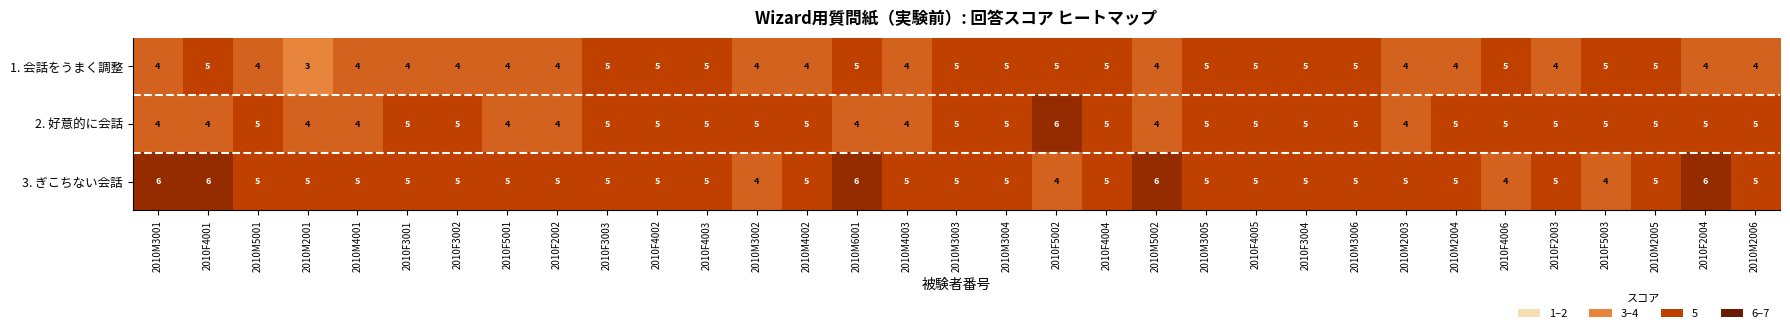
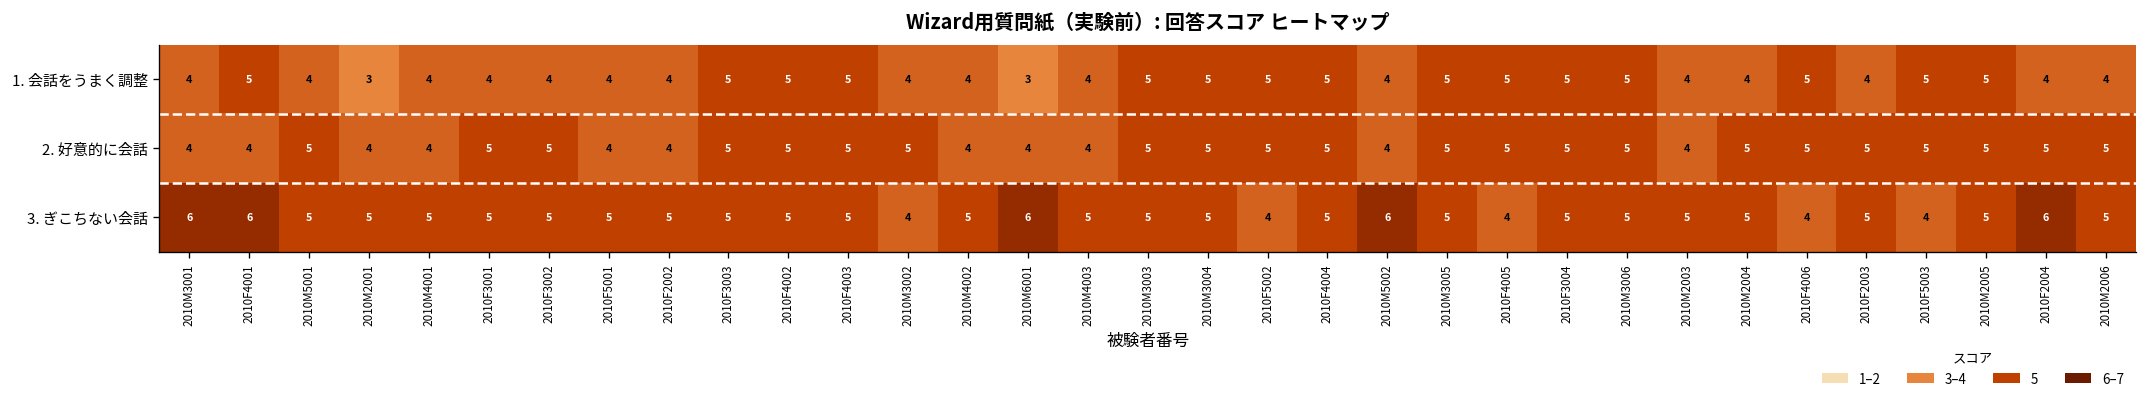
  {
    "1. 会話をうまく調整": {
      "2010M3001": 4,
      "2010F4001": 5,
      "2010M5001": 4,
      "2010M2001": 3,
      "2010M4001": 4,
      "2010F3001": 4,
      "2010F3002": 4,
      "2010F5001": 4,
      "2010F2002": 4,
      "2010F3003": 5,
      "2010F4002": 5,
      "2010F4003": 5,
      "2010M3002": 4,
      "2010M4002": 4,
-     "2010M6001": 5,
+     "2010M6001": 3,
      "2010M4003": 4,
      "2010M3003": 5,
      "2010M3004": 5,
      "2010F5002": 5,
      "2010F4004": 5,
      "2010M5002": 4,
      "2010M3005": 5,
      "2010F4005": 5,
      "2010F3004": 5,
      "2010M3006": 5,
      "2010M2003": 4,
      "2010M2004": 4,
      "2010F4006": 5,
      "2010F2003": 4,
      "2010F5003": 5,
      "2010M2005": 5,
      "2010F2004": 4,
      "2010M2006": 4
    },
    "2. 好意的に会話": {
      "2010M3001": 4,
      "2010F4001": 4,
      "2010M5001": 5,
      "2010M2001": 4,
      "2010M4001": 4,
      "2010F3001": 5,
      "2010F3002": 5,
      "2010F5001": 4,
      "2010F2002": 4,
      "2010F3003": 5,
      "2010F4002": 5,
      "2010F4003": 5,
      "2010M3002": 5,
-     "2010M4002": 5,
+     "2010M4002": 4,
      "2010M6001": 4,
      "2010M4003": 4,
      "2010M3003": 5,
      "2010M3004": 5,
-     "2010F5002": 6,
+     "2010F5002": 5,
      "2010F4004": 5,
      "2010M5002": 4,
      "2010M3005": 5,
      "2010F4005": 5,
      "2010F3004": 5,
      "2010M3006": 5,
      "2010M2003": 4,
      "2010M2004": 5,
      "2010F4006": 5,
      "2010F2003": 5,
      "2010F5003": 5,
      "2010M2005": 5,
      "2010F2004": 5,
      "2010M2006": 5
    },
    "3. ぎこちない会話": {
      "2010M3001": 6,
      "2010F4001": 6,
      "2010M5001": 5,
      "2010M2001": 5,
      "2010M4001": 5,
      "2010F3001": 5,
      "2010F3002": 5,
      "2010F5001": 5,
      "2010F2002": 5,
      "2010F3003": 5,
      "2010F4002": 5,
      "2010F4003": 5,
      "2010M3002": 4,
      "2010M4002": 5,
      "2010M6001": 6,
      "2010M4003": 5,
      "2010M3003": 5,
      "2010M3004": 5,
      "2010F5002": 4,
      "2010F4004": 5,
      "2010M5002": 6,
      "2010M3005": 5,
-     "2010F4005": 5,
+     "2010F4005": 4,
      "2010F3004": 5,
      "2010M3006": 5,
      "2010M2003": 5,
      "2010M2004": 5,
      "2010F4006": 4,
      "2010F2003": 5,
      "2010F5003": 4,
      "2010M2005": 5,
      "2010F2004": 6,
      "2010M2006": 5
    }
  }
